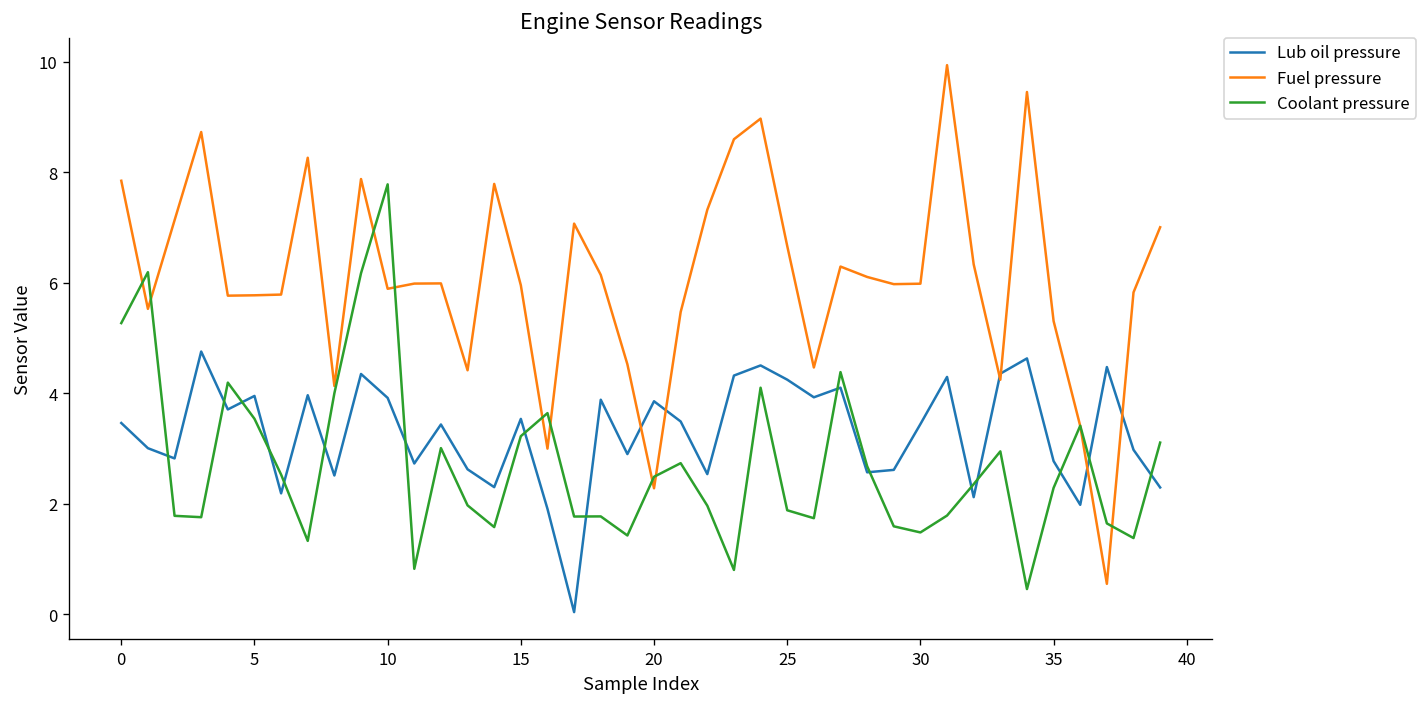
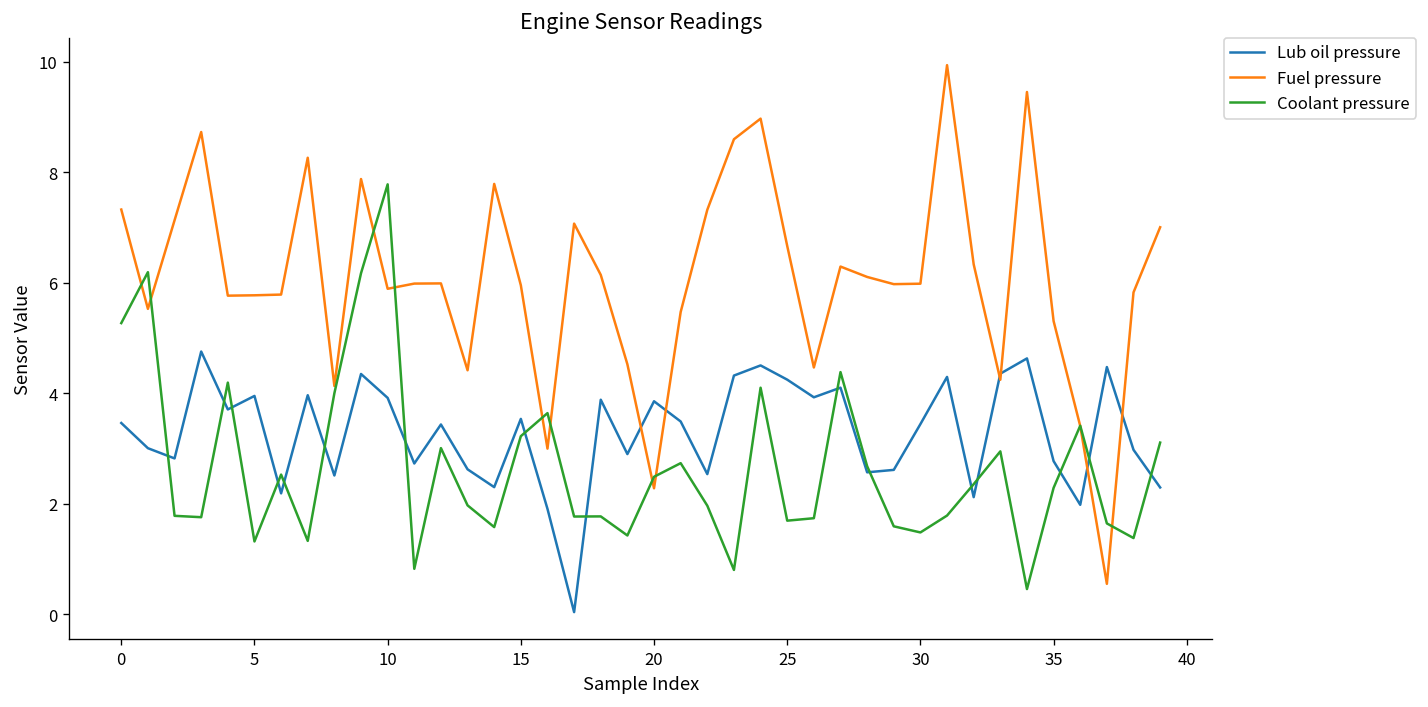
  {
    "Lub oil pressure": {
      "0": 3.5,
      "5": 4.0,
      "10": 3.9,
      "15": 3.5,
      "20": 3.9,
      "25": 4.2,
      "30": 3.4,
      "35": 2.8
    },
    "Fuel pressure": {
-     "0": 7.8,
+     "0": 7.3,
      "5": 5.8,
      "10": 5.9,
      "15": 6.0,
      "20": 2.3,
      "25": 6.7,
      "30": 6.0,
      "35": 5.3
    },
    "Coolant pressure": {
      "0": 5.3,
-     "5": 3.5,
+     "5": 1.3,
      "10": 7.8,
      "15": 3.2,
      "20": 2.5,
-     "25": 1.9,
+     "25": 1.7,
      "30": 1.5,
      "35": 2.3
    }
  }
